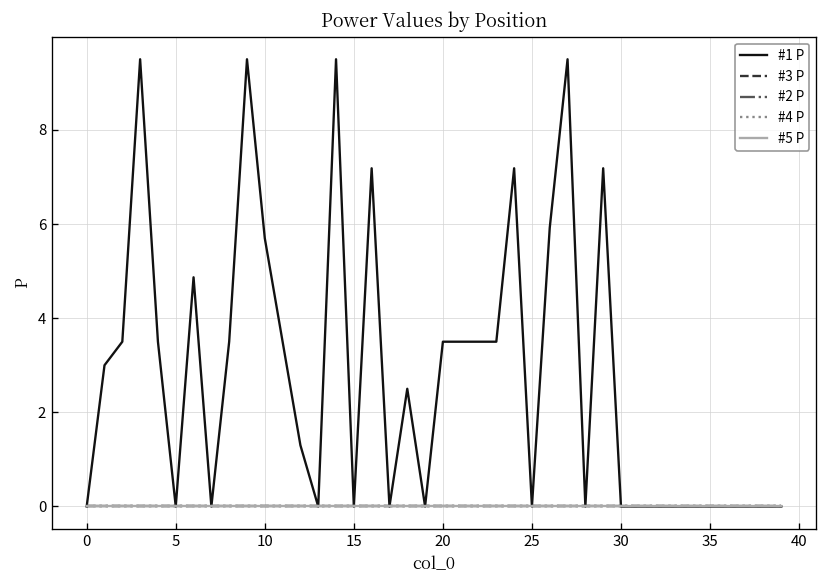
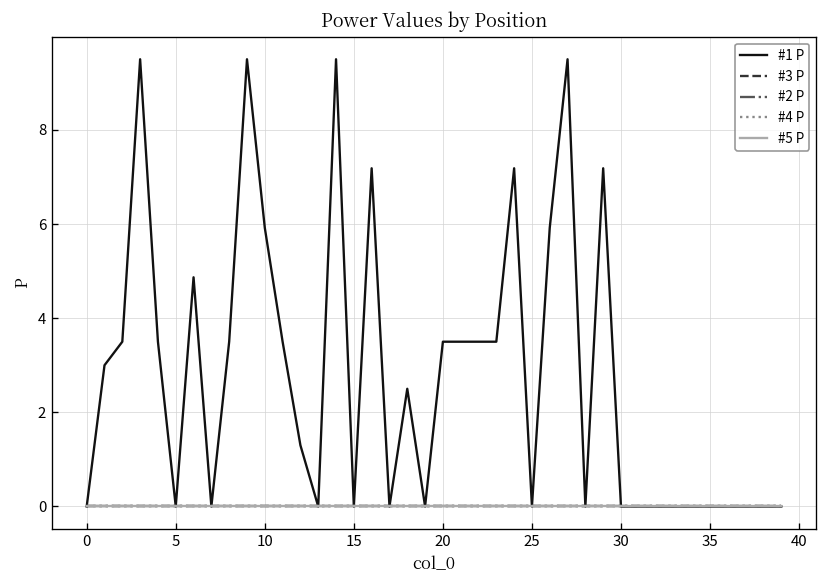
  {
    "#1 P": {
-     "10": 5.7,
+     "10": 5.9,
      "20": 3.5
    },
    "#5 P": {
      "10": 0.0,
      "20": 0.0
    }
  }
